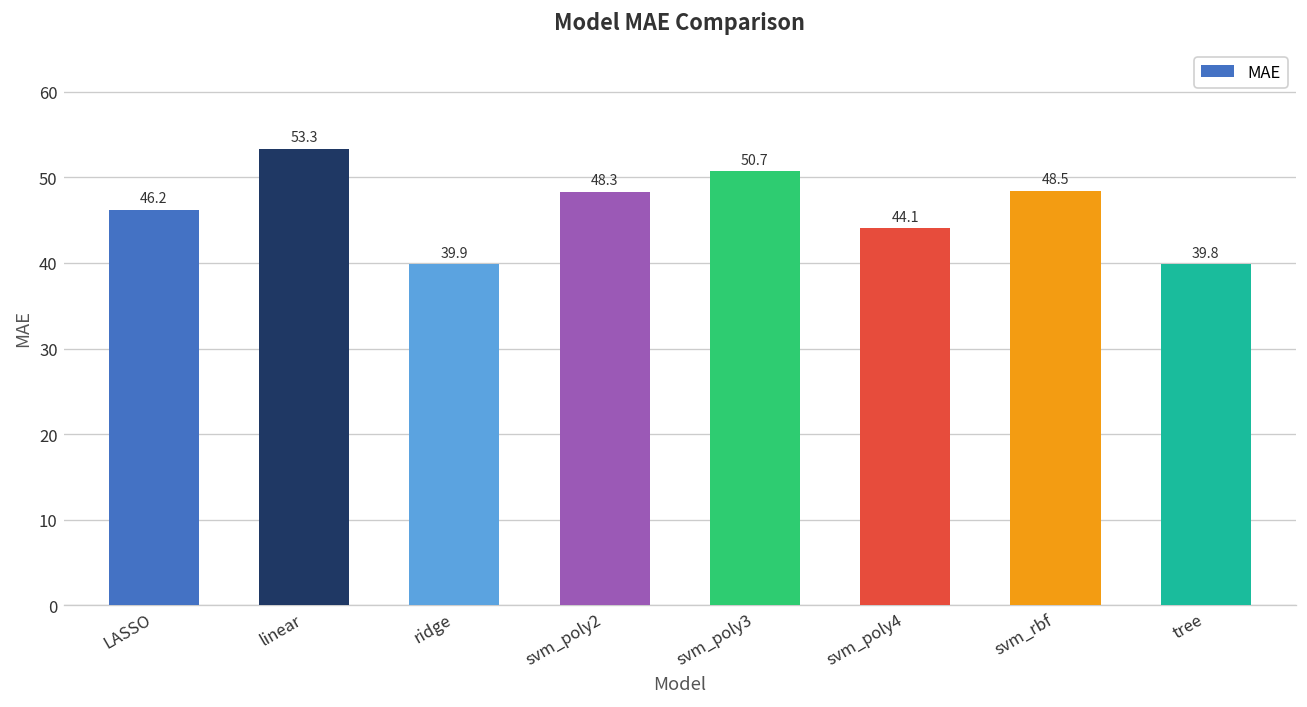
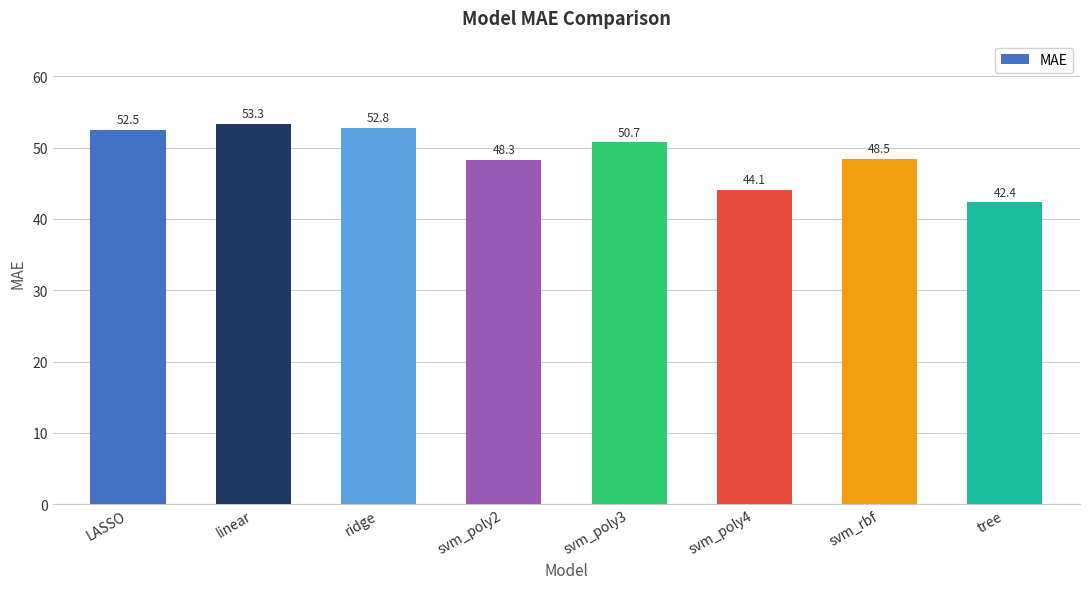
  {
-   "LASSO": 46.2,
+   "LASSO": 52.5,
    "linear": 53.3,
-   "ridge": 39.9,
+   "ridge": 52.8,
    "svm_poly2": 48.3,
    "svm_poly3": 50.7,
    "svm_poly4": 44.1,
    "svm_rbf": 48.5,
-   "tree": 39.8
+   "tree": 42.4
  }
